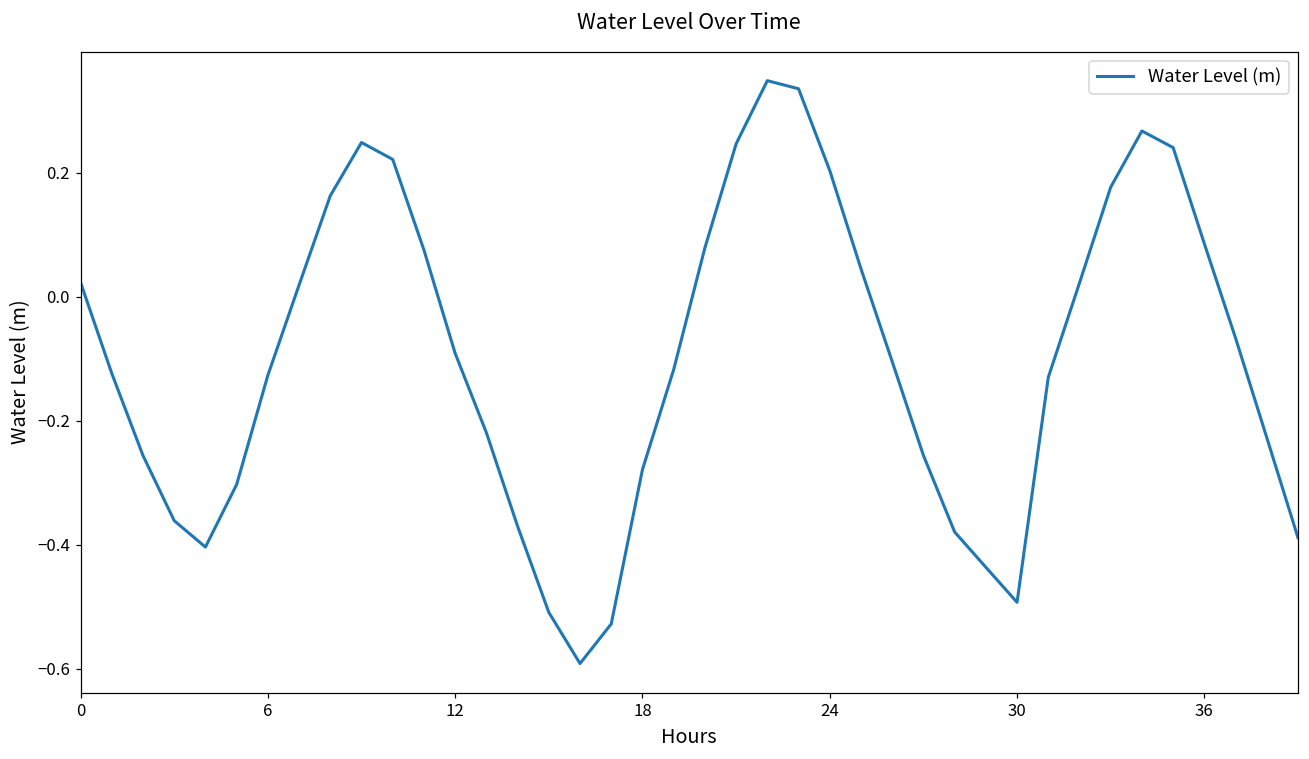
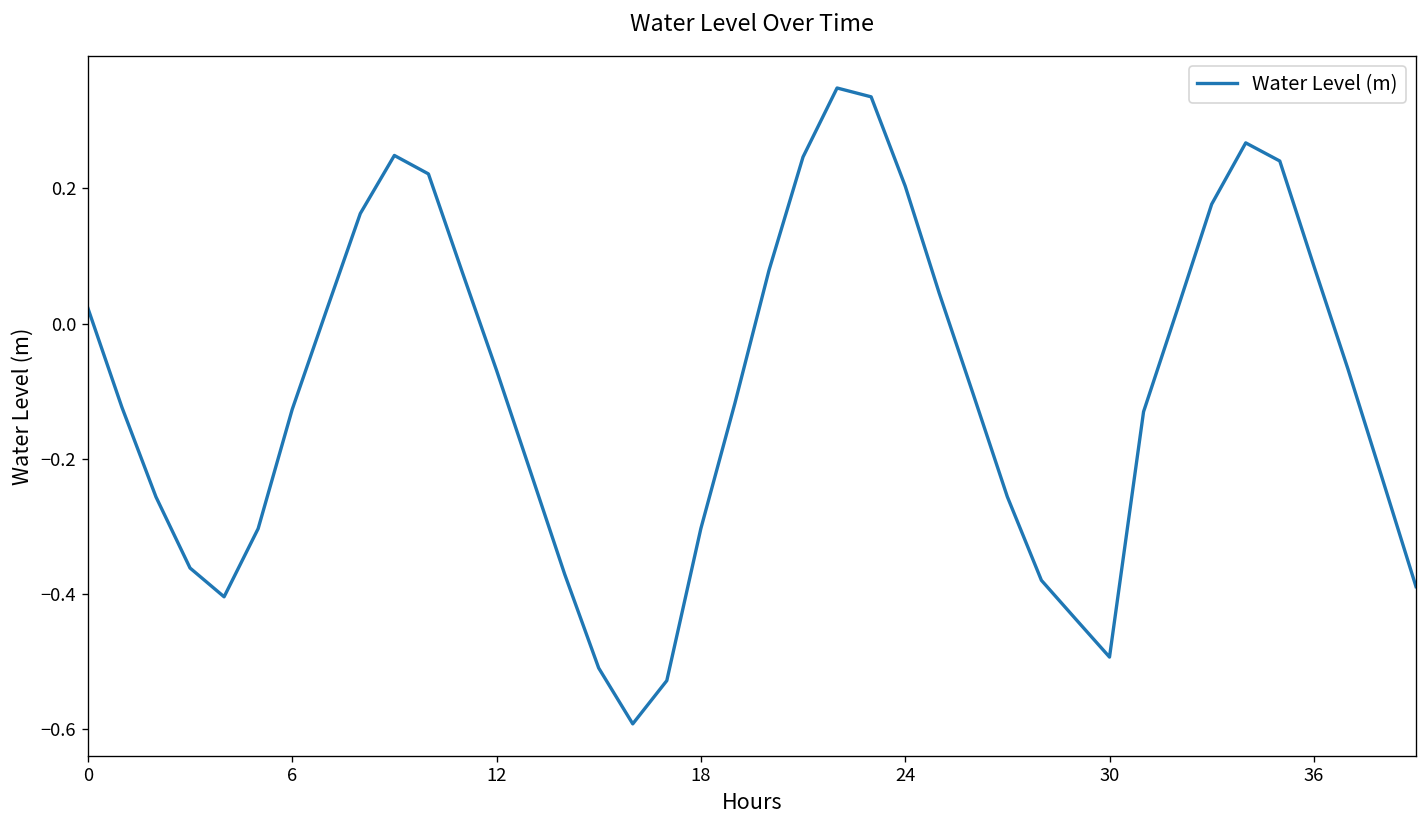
  {
    "0": 0.02,
    "6": -0.13,
-   "12": -0.09,
-   "18": -0.28,
+   "12": -0.07,
+   "18": -0.30,
    "24": 0.20,
    "30": -0.49,
    "36": 0.09
  }
